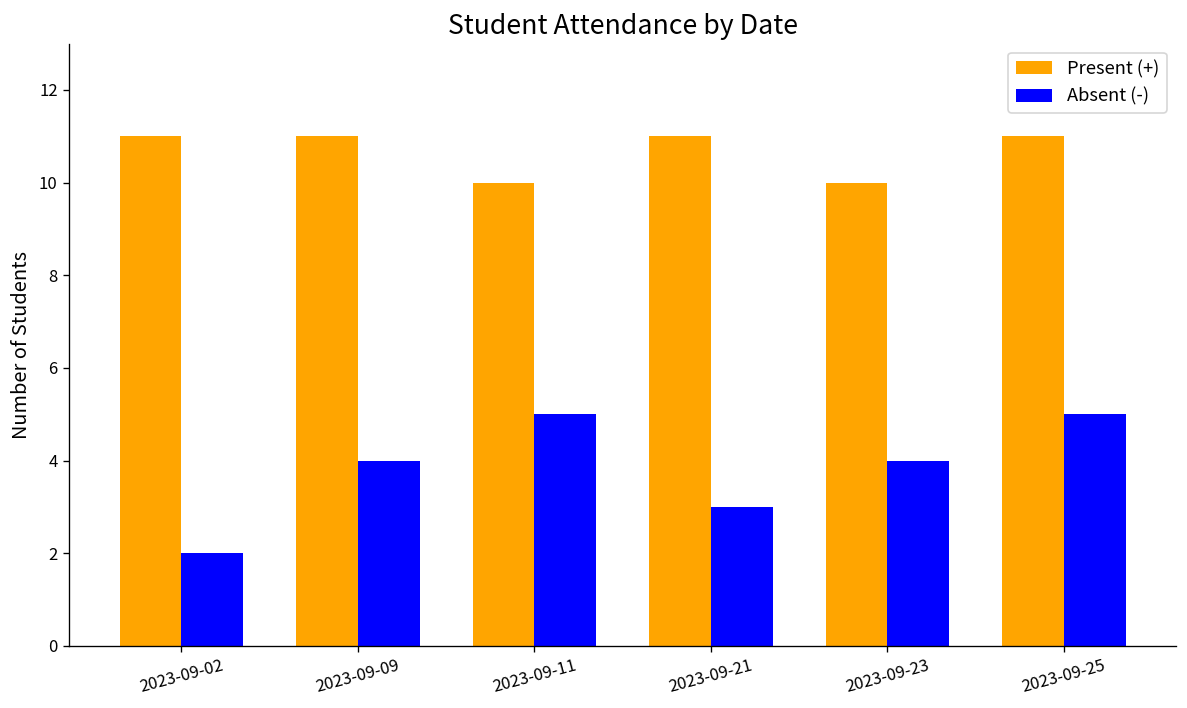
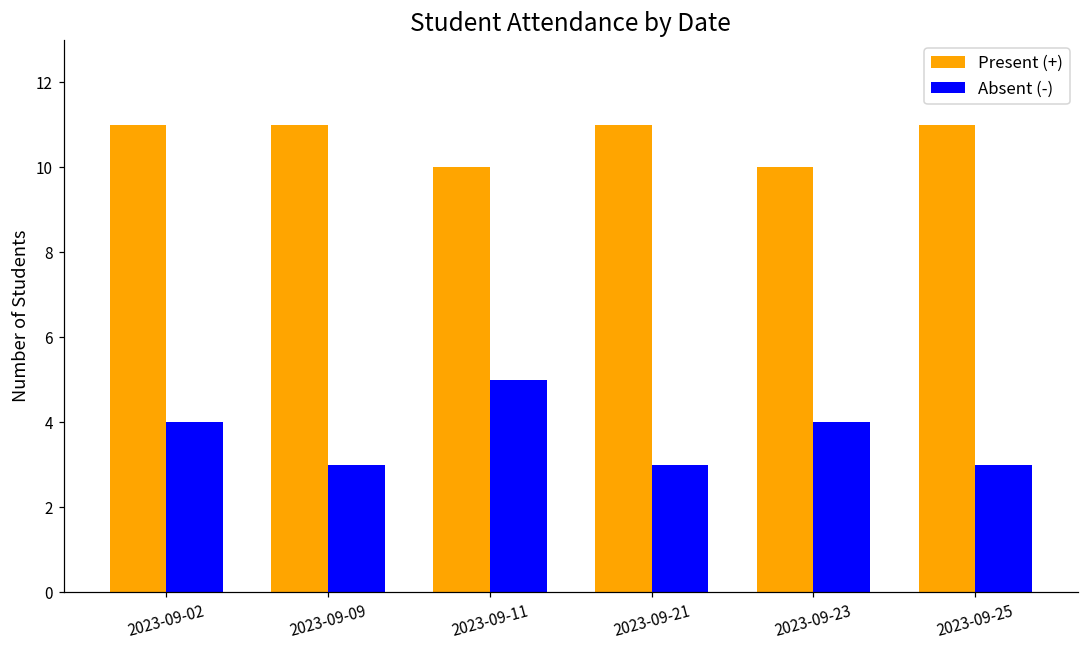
  {
    "Present (+)": {
      "2023-09-02": 11,
      "2023-09-09": 11,
      "2023-09-11": 10,
      "2023-09-21": 11,
      "2023-09-23": 10,
      "2023-09-25": 11
    },
    "Absent (-)": {
-     "2023-09-02": 2,
-     "2023-09-09": 4,
+     "2023-09-02": 4,
+     "2023-09-09": 3,
      "2023-09-11": 5,
      "2023-09-21": 3,
      "2023-09-23": 4,
-     "2023-09-25": 5
+     "2023-09-25": 3
    }
  }
